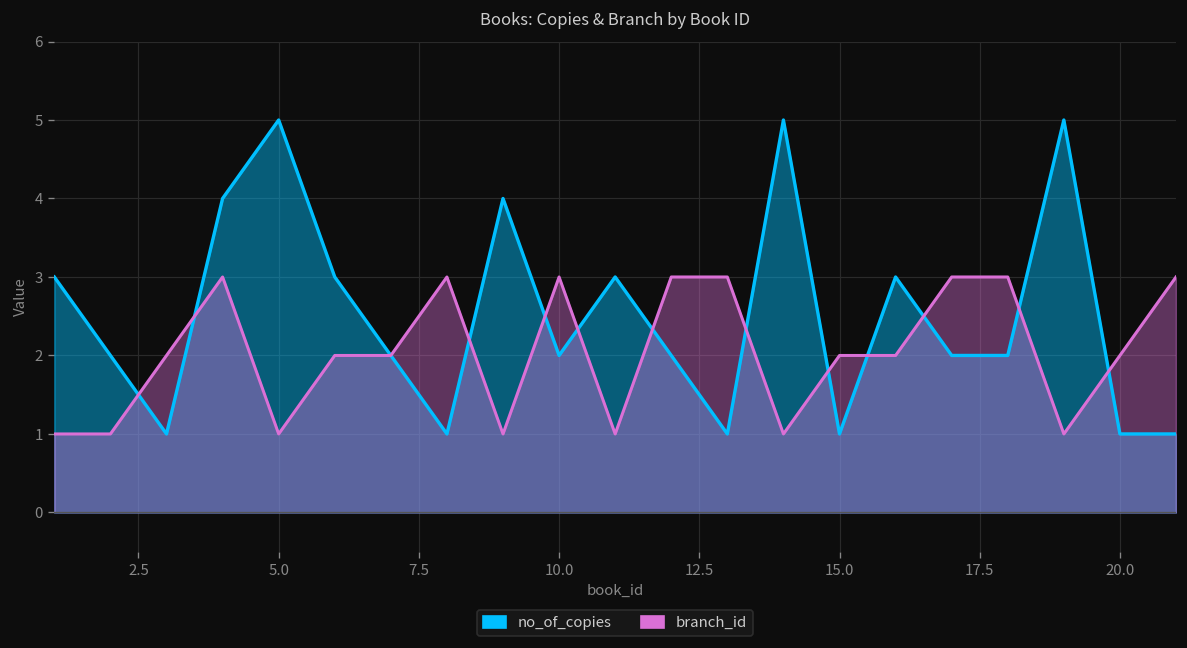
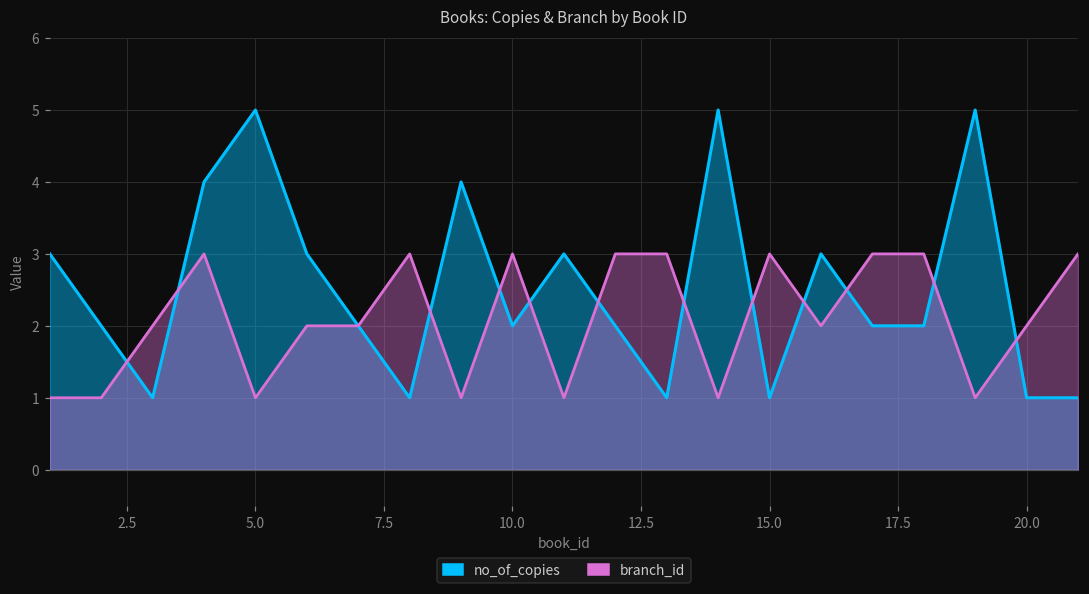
  {
    "no_of_copies": {
      "5.0": 5,
      "10.0": 2,
      "15.0": 1,
      "20.0": 1
    },
    "branch_id": {
      "5.0": 1,
      "10.0": 3,
-     "15.0": 2,
+     "15.0": 3,
      "20.0": 2
    }
  }
